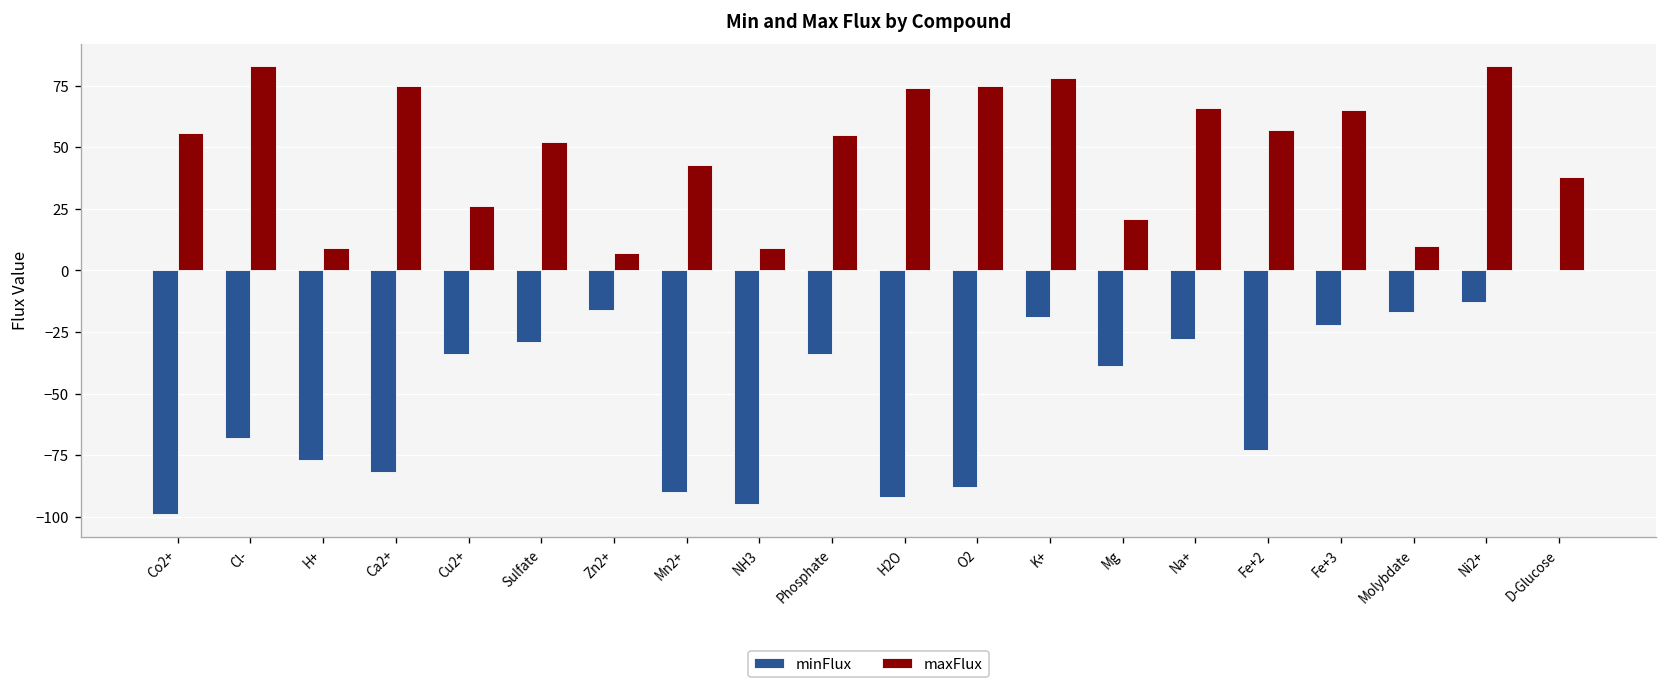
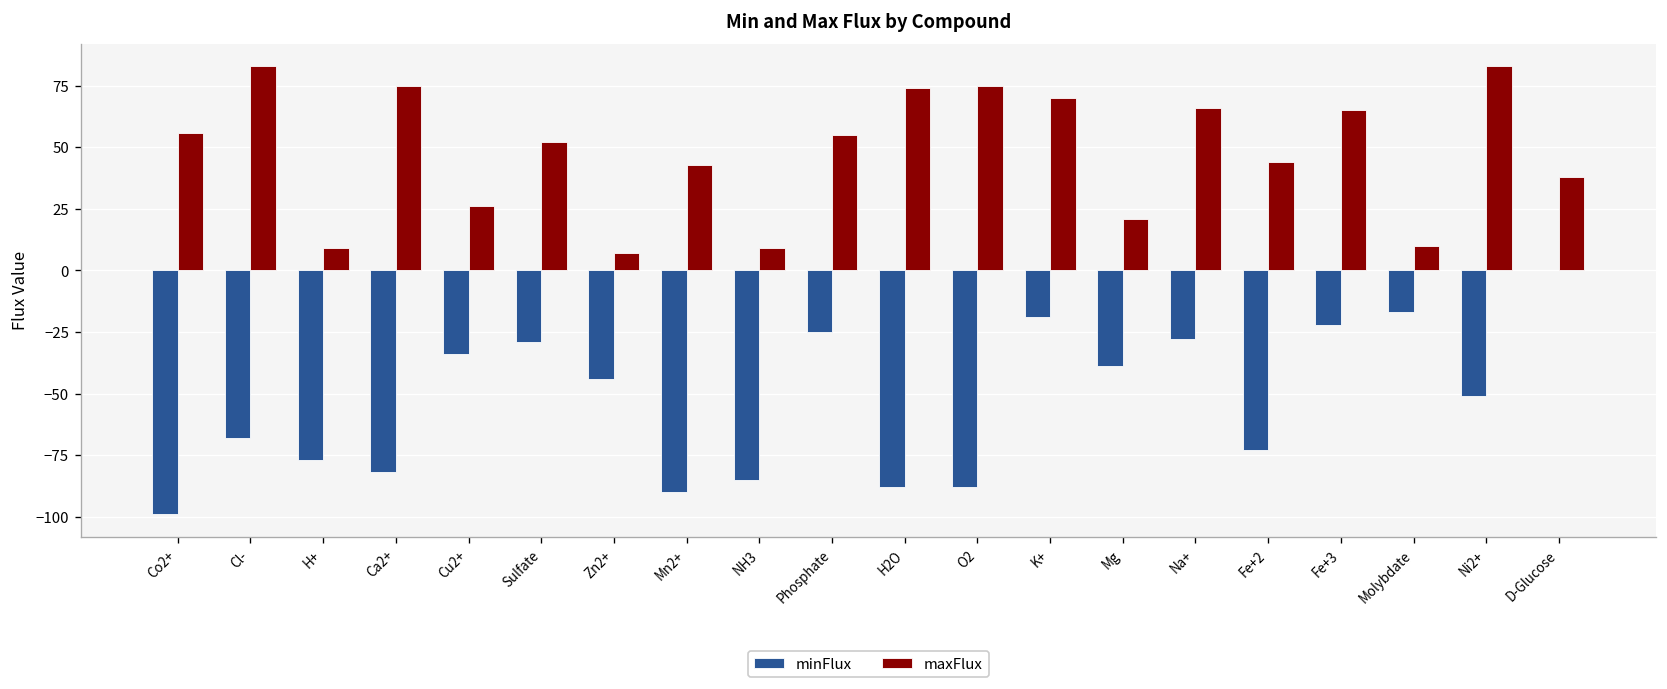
  {
    "minFlux": {
      "Co2+": -99,
      "Cl-": -68,
      "H+": -77,
      "Ca2+": -82,
      "Cu2+": -34,
      "Sulfate": -29,
-     "Zn2+": -16,
+     "Zn2+": -44,
      "Mn2+": -90,
-     "NH3": -95,
-     "Phosphate": -34,
-     "H2O": -92,
+     "NH3": -85,
+     "Phosphate": -25,
+     "H2O": -88,
      "O2": -88,
      "K+": -19,
      "Mg": -39,
      "Na+": -28,
      "Fe+2": -73,
      "Fe+3": -22,
      "Molybdate": -17,
-     "Ni2+": -13,
+     "Ni2+": -51,
      "D-Glucose": 0
    },
    "maxFlux": {
      "Co2+": 56,
      "Cl-": 83,
      "H+": 9,
      "Ca2+": 75,
      "Cu2+": 26,
      "Sulfate": 52,
      "Zn2+": 7,
      "Mn2+": 43,
      "NH3": 9,
      "Phosphate": 55,
      "H2O": 74,
      "O2": 75,
-     "K+": 78,
+     "K+": 70,
      "Mg": 21,
      "Na+": 66,
-     "Fe+2": 57,
+     "Fe+2": 44,
      "Fe+3": 65,
      "Molybdate": 10,
      "Ni2+": 83,
      "D-Glucose": 38
    }
  }
